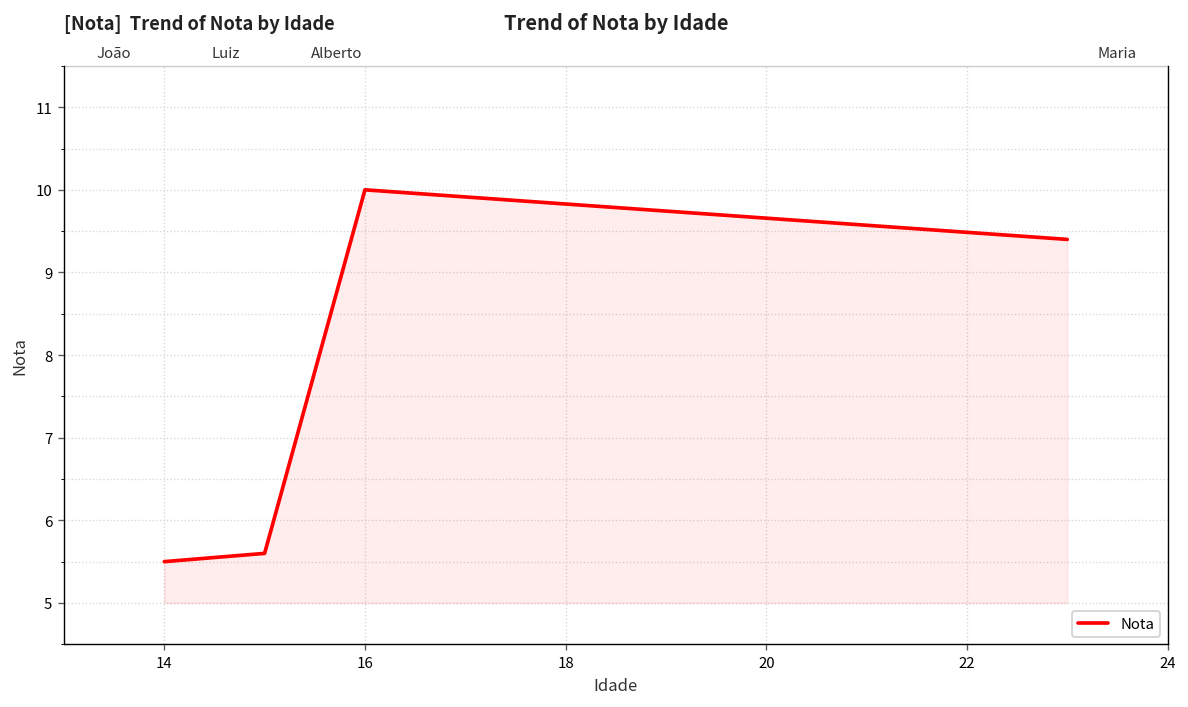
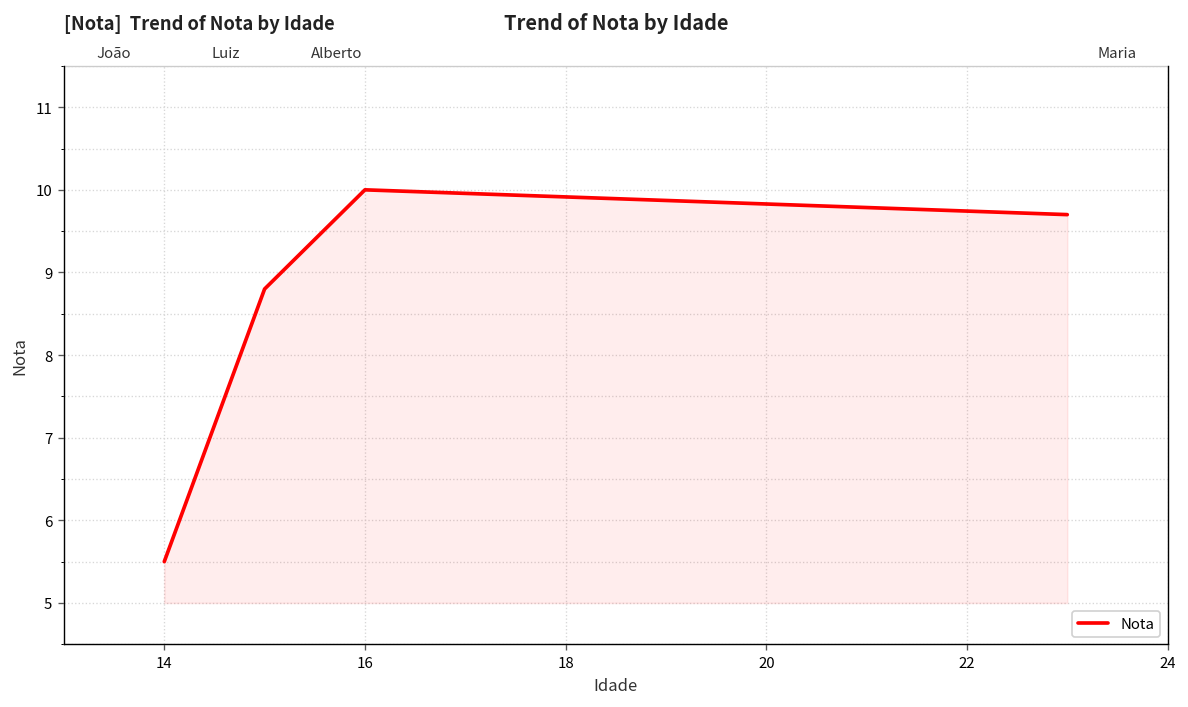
  {
    "14": 5.5,
-   "Luiz": 5.6,
+   "Luiz": 8.8,
    "16": 10.0,
-   "Maria": 9.4
+   "Maria": 9.7
  }
